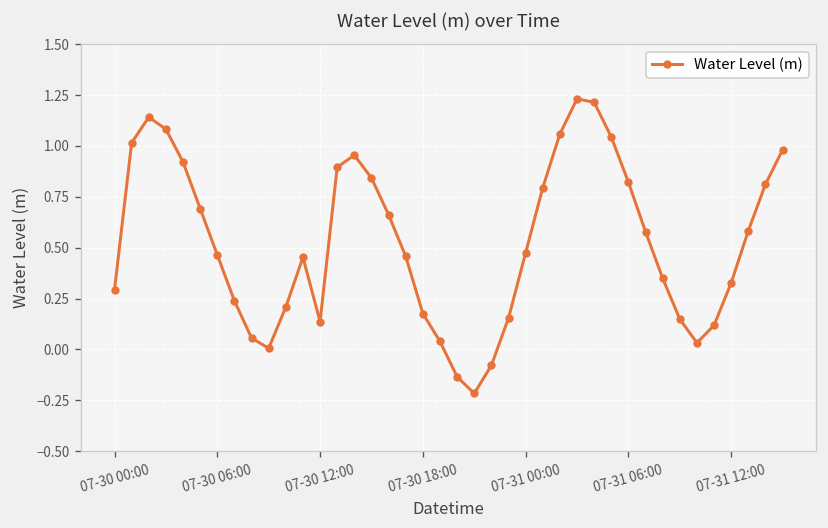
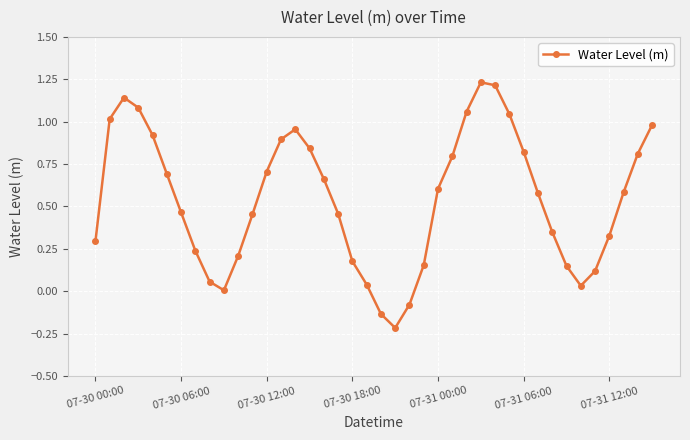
  {
    "07-30 00:00": 0.29,
    "07-30 06:00": 0.46,
-   "07-30 12:00": 0.14,
+   "07-30 12:00": 0.71,
    "07-30 18:00": 0.18,
-   "07-31 00:00": 0.47,
+   "07-31 00:00": 0.60,
    "07-31 06:00": 0.82,
    "07-31 12:00": 0.33
  }
